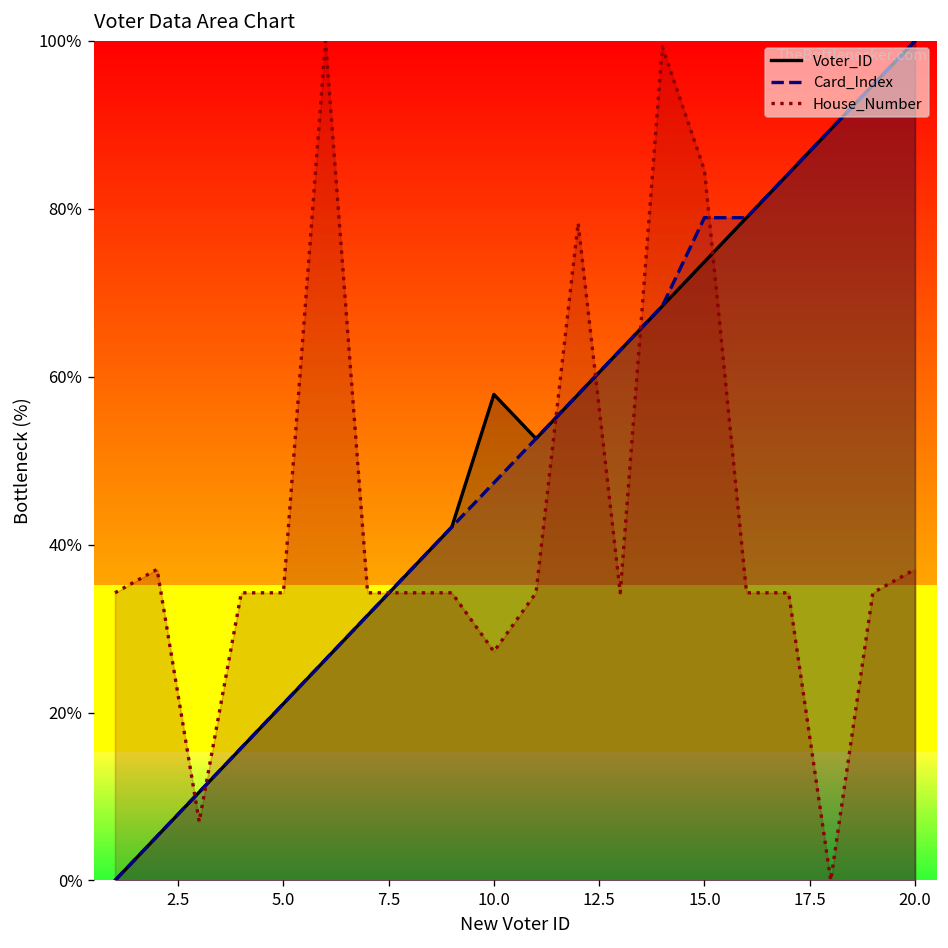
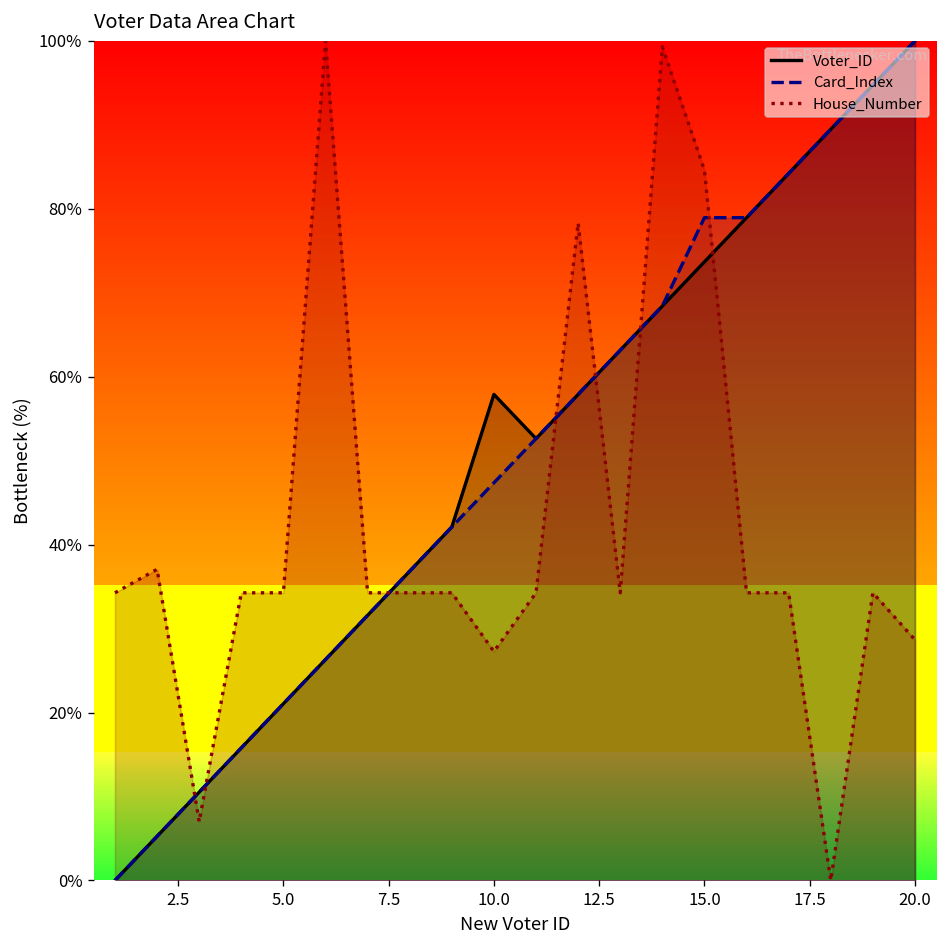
  {
    "Voter_ID": {
      "10.0": "58%",
      "15.0": "74%"
    },
    "Card_Index": {
      "10.0": "47%",
      "15.0": "79%"
    },
    "House_Number": {
      "5.0": "34%",
      "10.0": "27%",
      "15.0": "85%",
-     "20.0": "37%"
+     "20.0": "29%"
    }
  }
